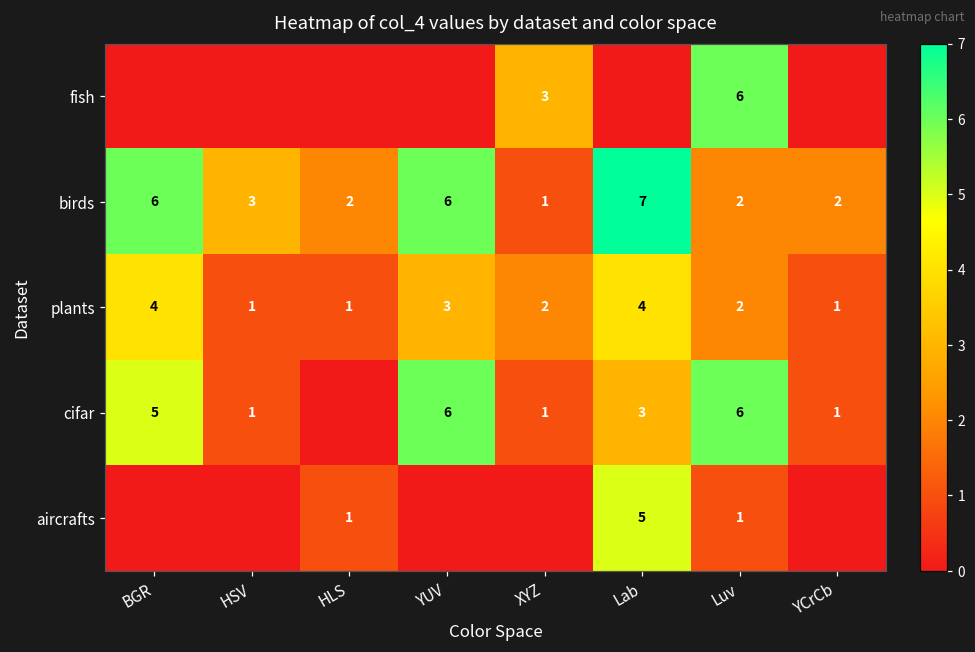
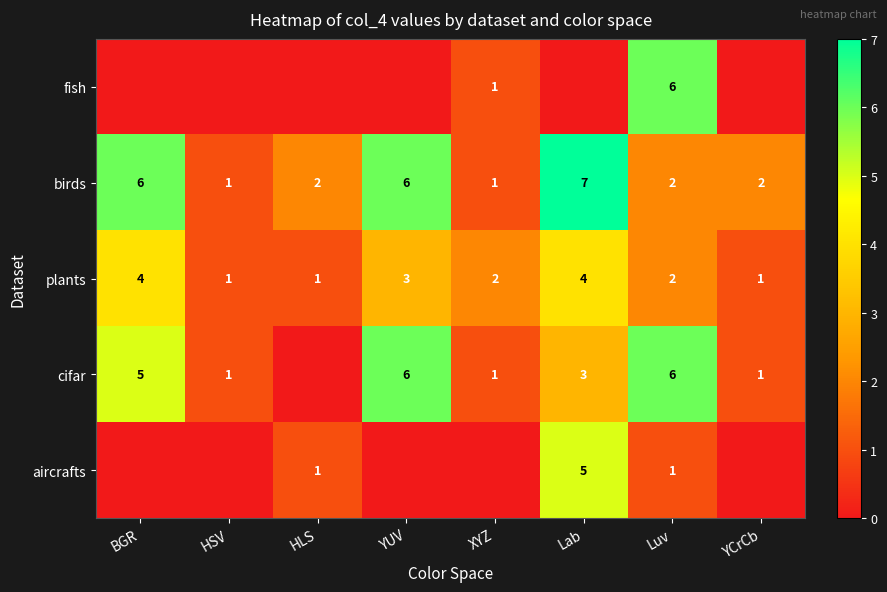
  {
    "fish": {
-     "XYZ": 3,
+     "XYZ": 1,
      "Luv": 6
    },
    "birds": {
      "BGR": 6,
-     "HSV": 3,
+     "HSV": 1,
      "HLS": 2,
      "YUV": 6,
      "XYZ": 1,
      "Lab": 7,
      "Luv": 2,
      "YCrCb": 2
    },
    "plants": {
      "BGR": 4,
      "HSV": 1,
      "HLS": 1,
      "YUV": 3,
      "XYZ": 2,
      "Lab": 4,
      "Luv": 2,
      "YCrCb": 1
    },
    "cifar": {
      "BGR": 5,
      "HSV": 1,
      "YUV": 6,
      "XYZ": 1,
      "Lab": 3,
      "Luv": 6,
      "YCrCb": 1
    },
    "aircrafts": {
      "HLS": 1,
      "Lab": 5,
      "Luv": 1
    }
  }
